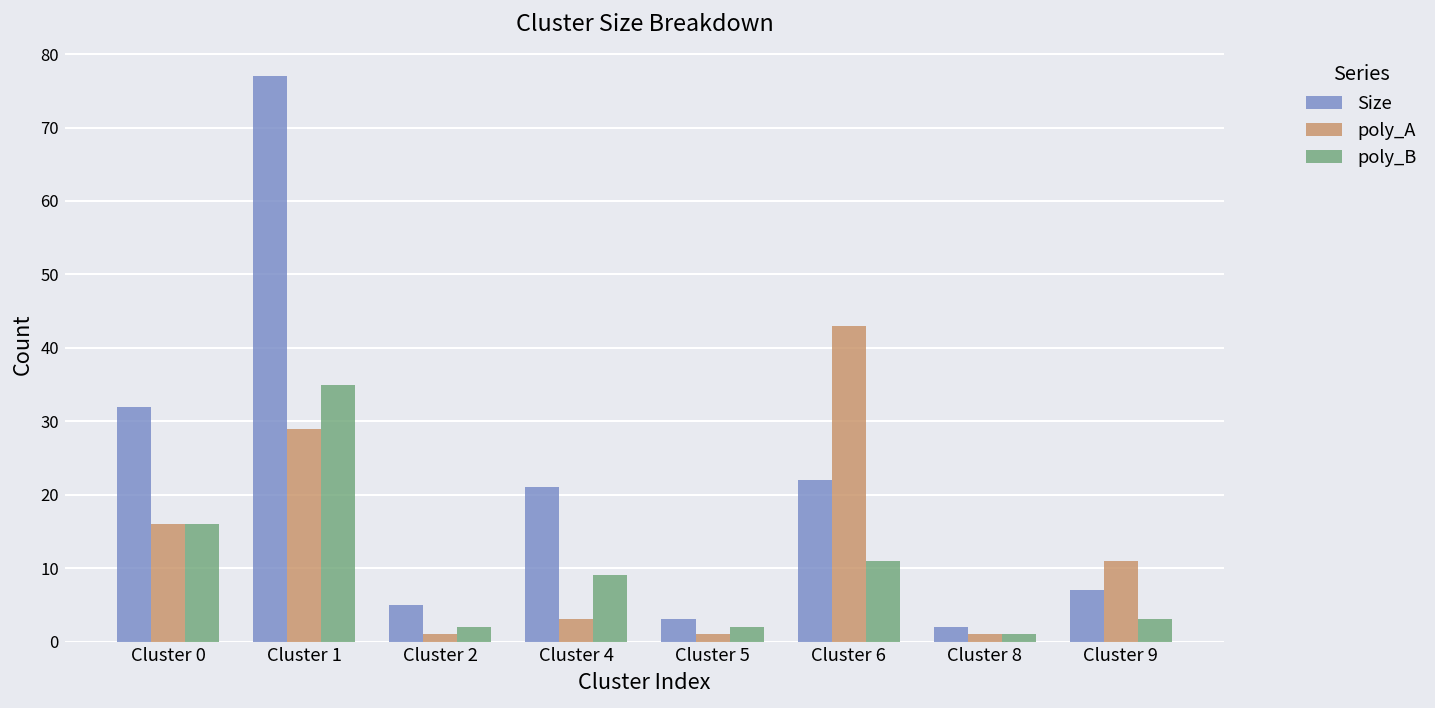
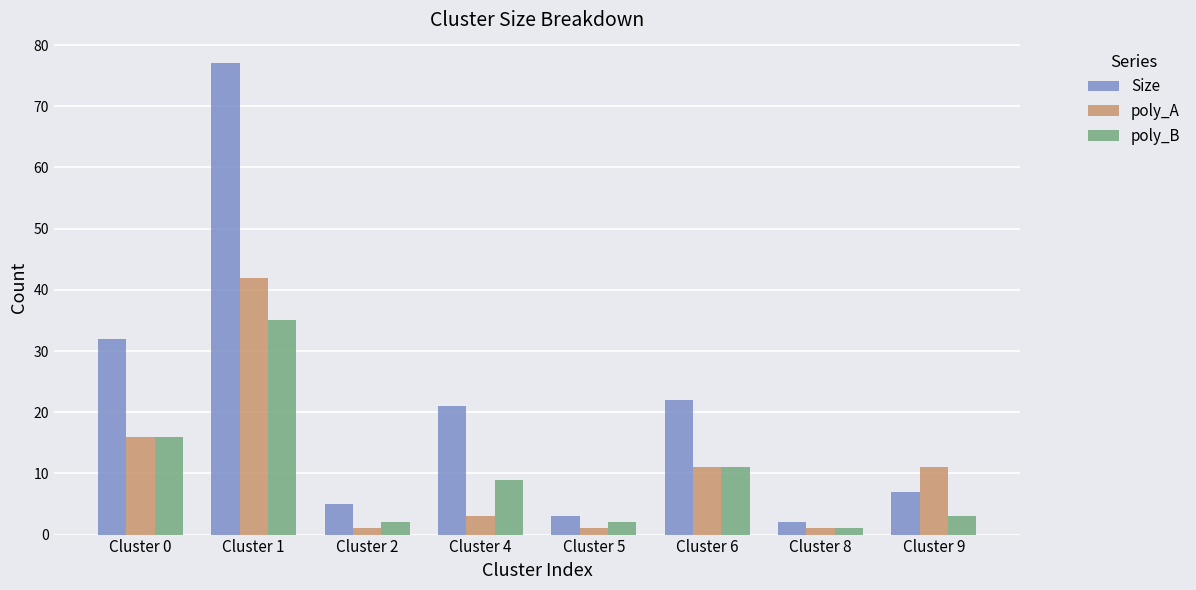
  {
    "Size": {
      "Cluster 0": 32,
      "Cluster 1": 77,
      "Cluster 2": 5,
      "Cluster 4": 21,
      "Cluster 5": 3,
      "Cluster 6": 22,
      "Cluster 8": 2,
      "Cluster 9": 7
    },
    "poly_A": {
      "Cluster 0": 16,
-     "Cluster 1": 29,
+     "Cluster 1": 42,
      "Cluster 2": 1,
      "Cluster 4": 3,
      "Cluster 5": 1,
-     "Cluster 6": 43,
+     "Cluster 6": 11,
      "Cluster 8": 1,
      "Cluster 9": 11
    },
    "poly_B": {
      "Cluster 0": 16,
      "Cluster 1": 35,
      "Cluster 2": 2,
      "Cluster 4": 9,
      "Cluster 5": 2,
      "Cluster 6": 11,
      "Cluster 8": 1,
      "Cluster 9": 3
    }
  }
